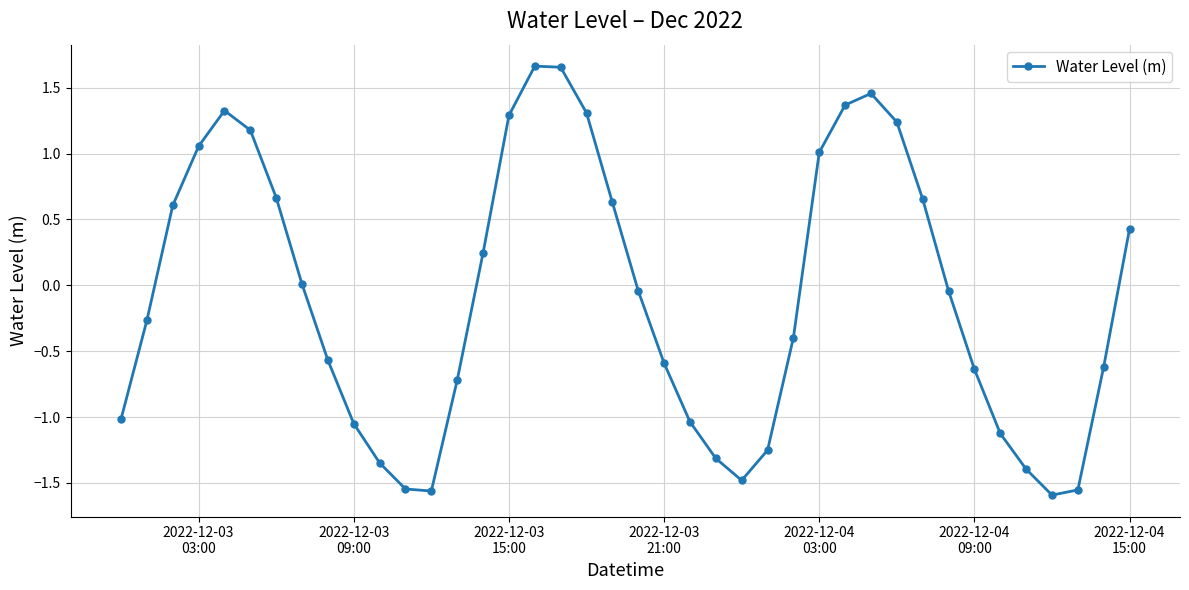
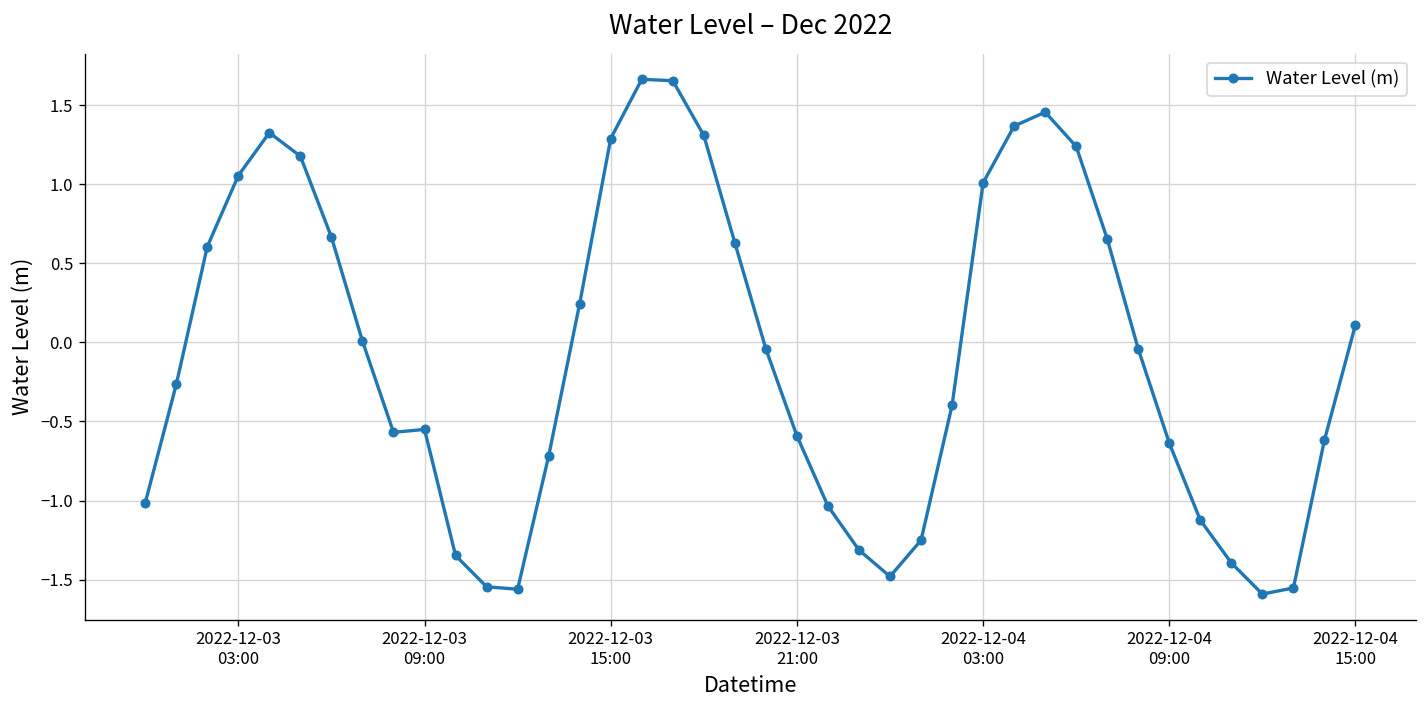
  {
    "2022-12-03 03:00": 1.06,
-   "2022-12-03 09:00": -1.05,
+   "2022-12-03 09:00": -0.55,
    "2022-12-03 15:00": 1.29,
    "2022-12-03 21:00": -0.59,
    "2022-12-04 03:00": 1.01,
    "2022-12-04 09:00": -0.64,
-   "2022-12-04 15:00": 0.43
+   "2022-12-04 15:00": 0.11
  }
